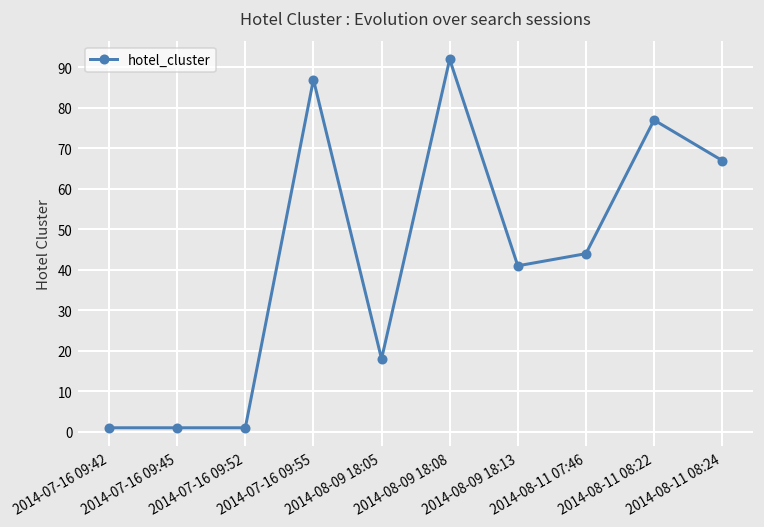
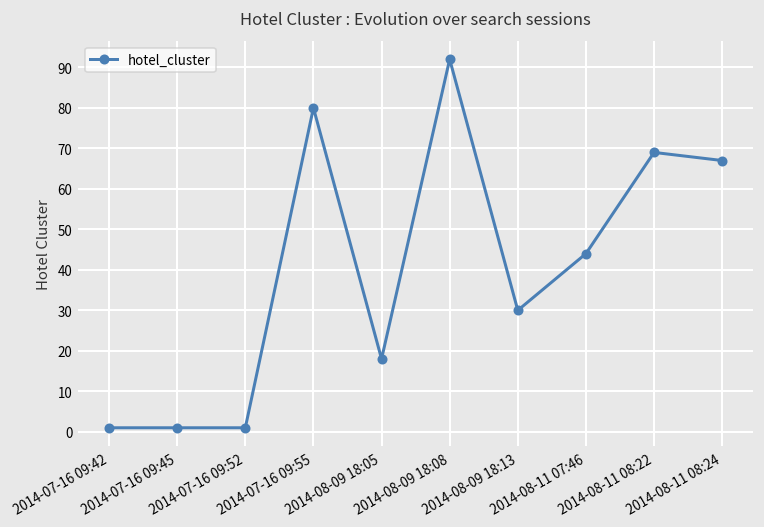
  {
    "2014-07-16 09:42": 1,
    "2014-07-16 09:45": 1,
    "2014-07-16 09:52": 1,
-   "2014-07-16 09:55": 87,
+   "2014-07-16 09:55": 80,
    "2014-08-09 18:05": 18,
    "2014-08-09 18:08": 92,
-   "2014-08-09 18:13": 41,
+   "2014-08-09 18:13": 30,
    "2014-08-11 07:46": 44,
-   "2014-08-11 08:22": 77,
+   "2014-08-11 08:22": 69,
    "2014-08-11 08:24": 67
  }
